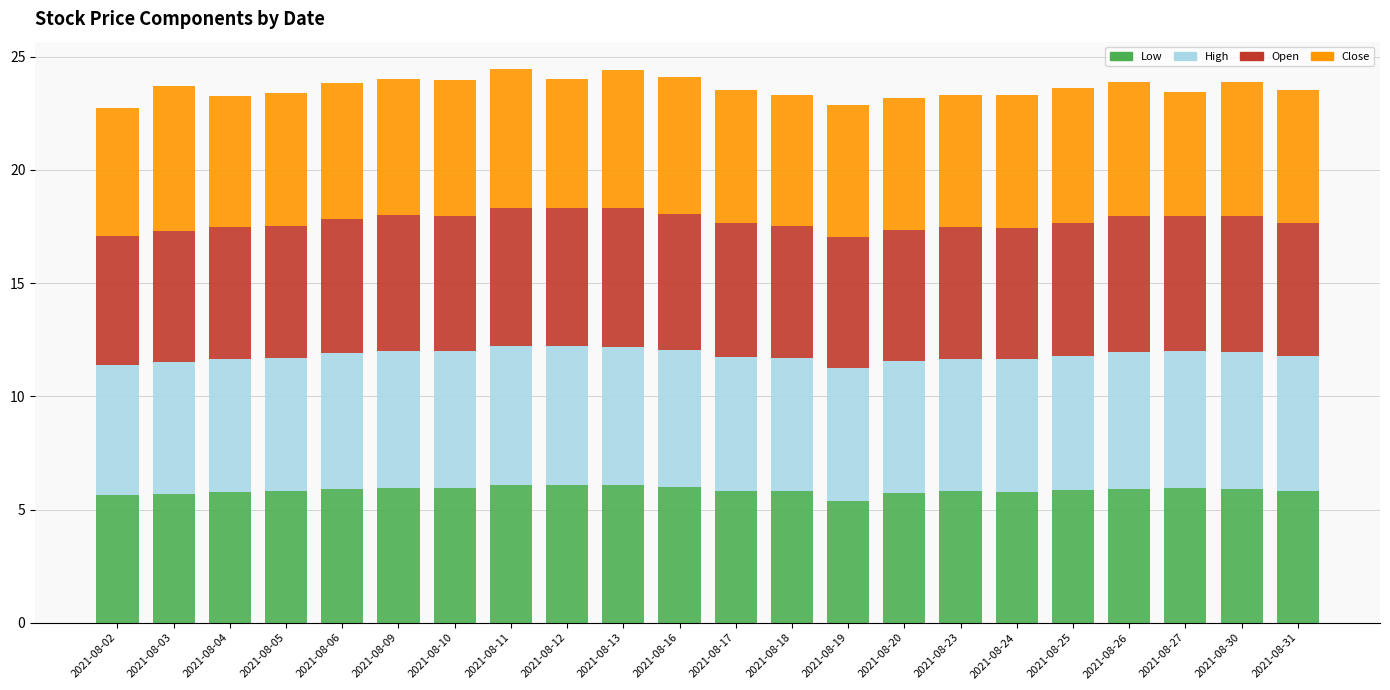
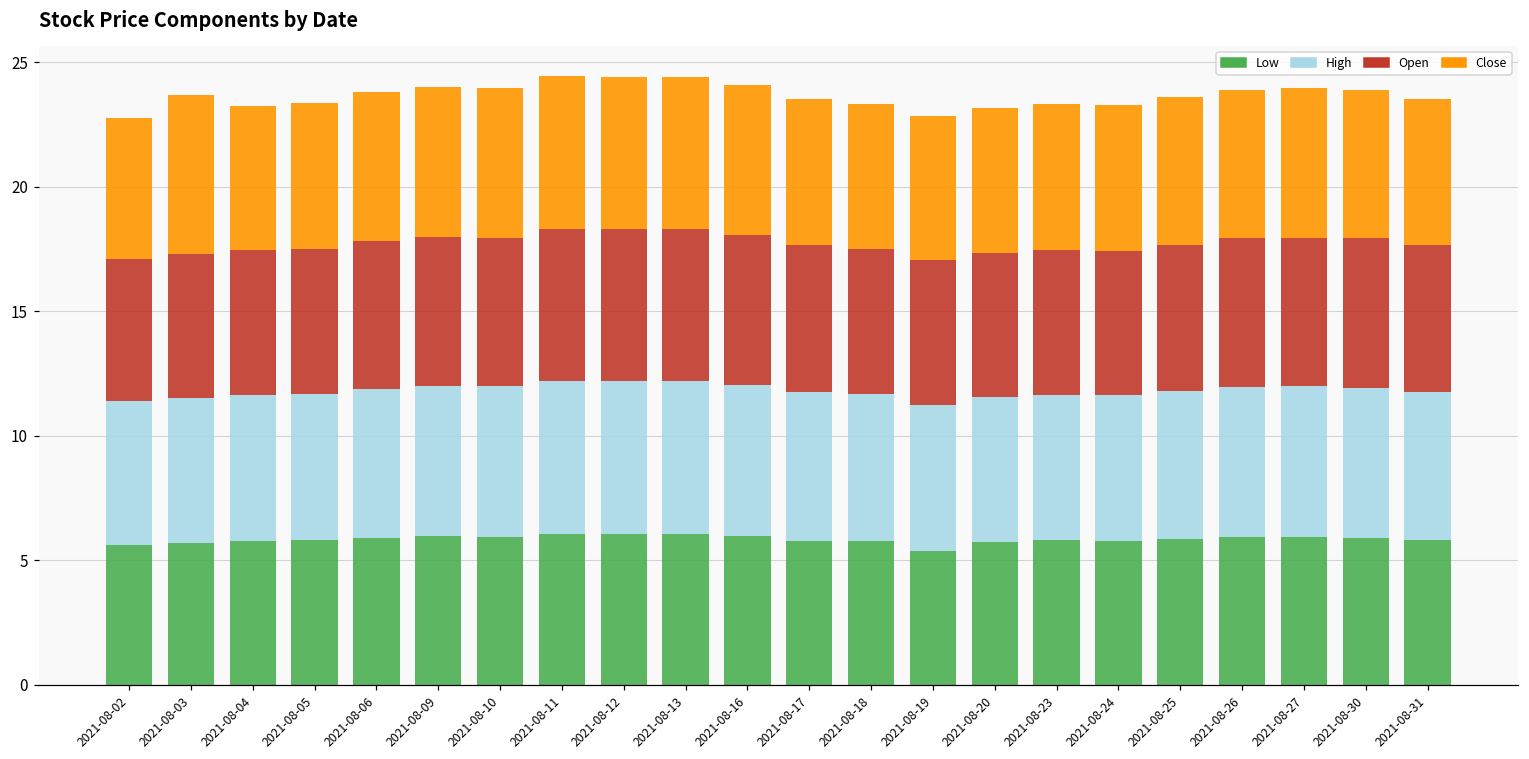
  {
    "Low": {
      "2021-08-02": 5.6,
      "2021-08-03": 5.7,
      "2021-08-04": 5.8,
      "2021-08-05": 5.8,
      "2021-08-06": 5.9,
      "2021-08-09": 6.0,
      "2021-08-10": 6.0,
      "2021-08-11": 6.1,
      "2021-08-12": 6.1,
      "2021-08-13": 6.1,
      "2021-08-16": 6.0,
      "2021-08-17": 5.8,
      "2021-08-18": 5.8,
      "2021-08-19": 5.4,
      "2021-08-20": 5.7,
      "2021-08-23": 5.8,
      "2021-08-24": 5.8,
      "2021-08-25": 5.8,
      "2021-08-26": 5.9,
      "2021-08-27": 6.0,
      "2021-08-30": 5.9,
      "2021-08-31": 5.8
    },
    "High": {
      "2021-08-02": 5.8,
      "2021-08-03": 5.8,
      "2021-08-04": 5.8,
      "2021-08-05": 5.9,
      "2021-08-06": 6.0,
      "2021-08-09": 6.0,
      "2021-08-10": 6.0,
      "2021-08-11": 6.1,
      "2021-08-12": 6.1,
      "2021-08-13": 6.1,
      "2021-08-16": 6.1,
      "2021-08-17": 5.9,
      "2021-08-18": 5.9,
      "2021-08-19": 5.8,
      "2021-08-20": 5.8,
      "2021-08-23": 5.8,
      "2021-08-24": 5.9,
      "2021-08-25": 6.0,
      "2021-08-26": 6.0,
      "2021-08-27": 6.0,
      "2021-08-30": 6.0,
      "2021-08-31": 5.9
    },
    "Open": {
      "2021-08-02": 5.7,
      "2021-08-03": 5.8,
      "2021-08-04": 5.8,
      "2021-08-05": 5.8,
      "2021-08-06": 5.9,
      "2021-08-09": 6.0,
      "2021-08-10": 6.0,
      "2021-08-11": 6.1,
      "2021-08-12": 6.1,
      "2021-08-13": 6.1,
      "2021-08-16": 6.0,
      "2021-08-17": 5.9,
      "2021-08-18": 5.8,
      "2021-08-19": 5.8,
      "2021-08-20": 5.8,
      "2021-08-23": 5.8,
      "2021-08-24": 5.8,
      "2021-08-25": 5.9,
      "2021-08-26": 6.0,
      "2021-08-27": 6.0,
      "2021-08-30": 6.0,
      "2021-08-31": 5.9
    },
    "Close": {
      "2021-08-02": 5.6,
      "2021-08-03": 6.4,
      "2021-08-04": 5.8,
      "2021-08-05": 5.9,
      "2021-08-06": 6.0,
      "2021-08-09": 6.0,
      "2021-08-10": 6.0,
      "2021-08-11": 6.1,
-     "2021-08-12": 5.7,
+     "2021-08-12": 6.1,
      "2021-08-13": 6.1,
      "2021-08-16": 6.0,
      "2021-08-17": 5.9,
      "2021-08-18": 5.8,
      "2021-08-19": 5.8,
      "2021-08-20": 5.8,
      "2021-08-23": 5.8,
      "2021-08-24": 5.9,
      "2021-08-25": 5.9,
      "2021-08-26": 5.9,
-     "2021-08-27": 5.5,
+     "2021-08-27": 6.0,
      "2021-08-30": 5.9,
      "2021-08-31": 5.8
    }
  }
